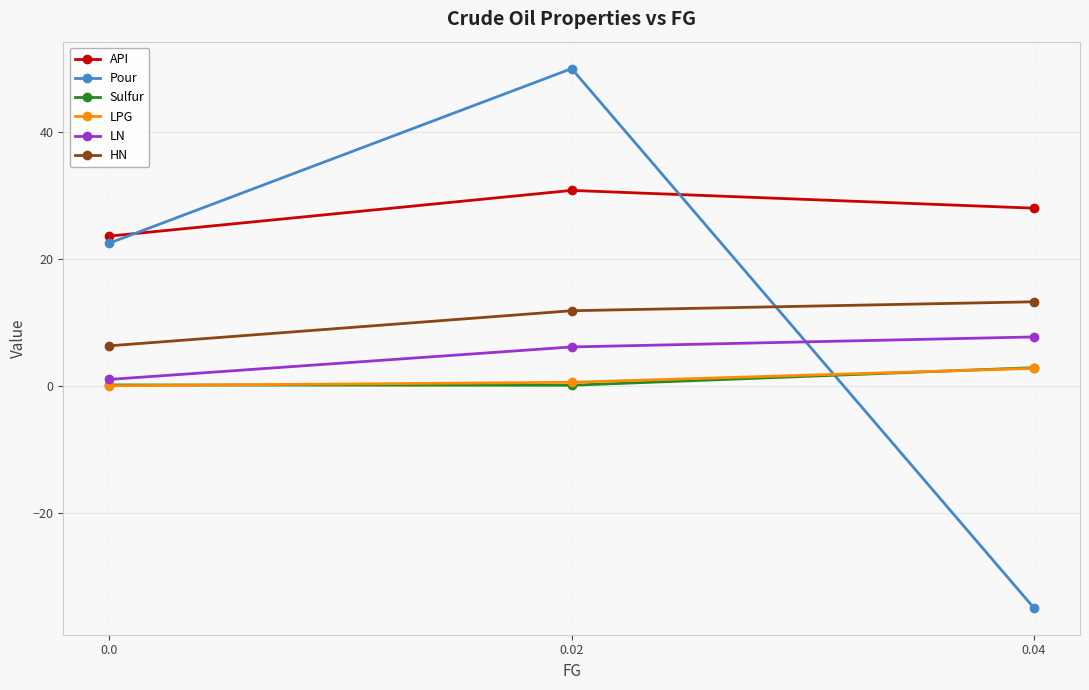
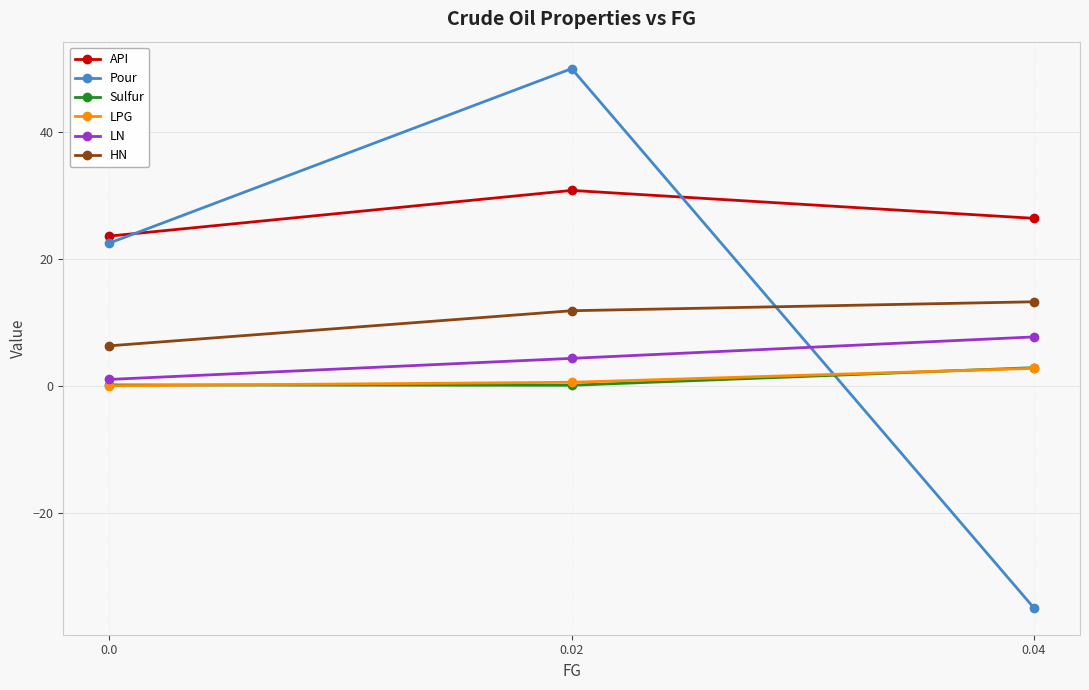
  {
    "API": {
      "0.0": 24,
      "0.02": 31,
-     "0.04": 28
+     "0.04": 26
    },
    "Pour": {
      "0.0": 23,
      "0.02": 50,
      "0.04": -35
    },
    "Sulfur": {
      "0.02": 0
    },
    "LPG": {
      "0.02": 1
    },
    "LN": {
      "0.0": 1,
-     "0.02": 6,
+     "0.02": 4,
      "0.04": 8
    },
    "HN": {
      "0.0": 6,
      "0.02": 12,
      "0.04": 13
    }
  }
